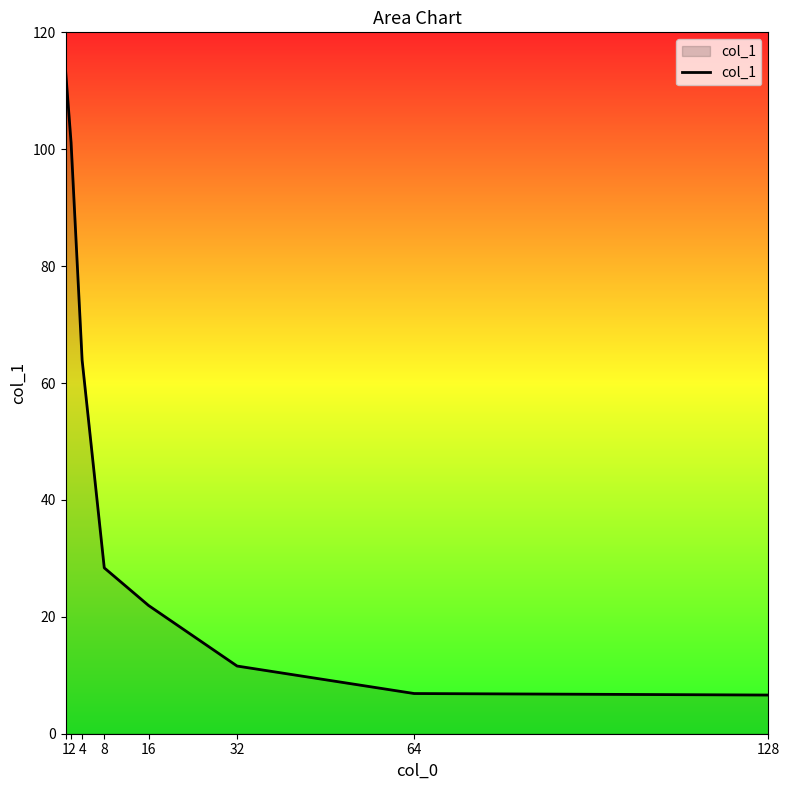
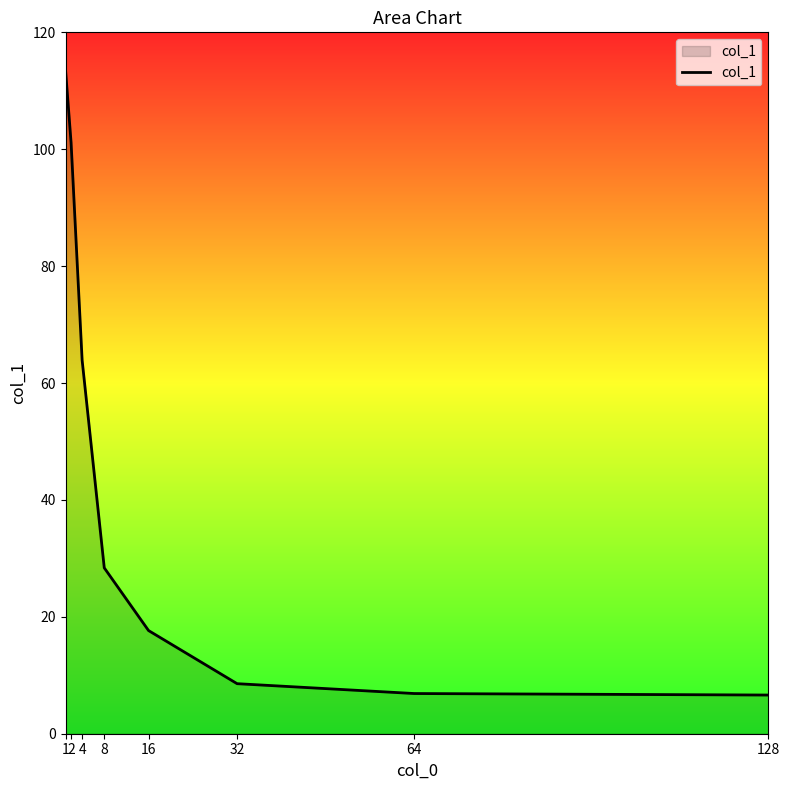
  {
    "4": 64,
    "8": 28,
-   "16": 22,
-   "32": 12,
+   "16": 18,
+   "32": 9,
    "64": 7,
    "128": 7
  }
